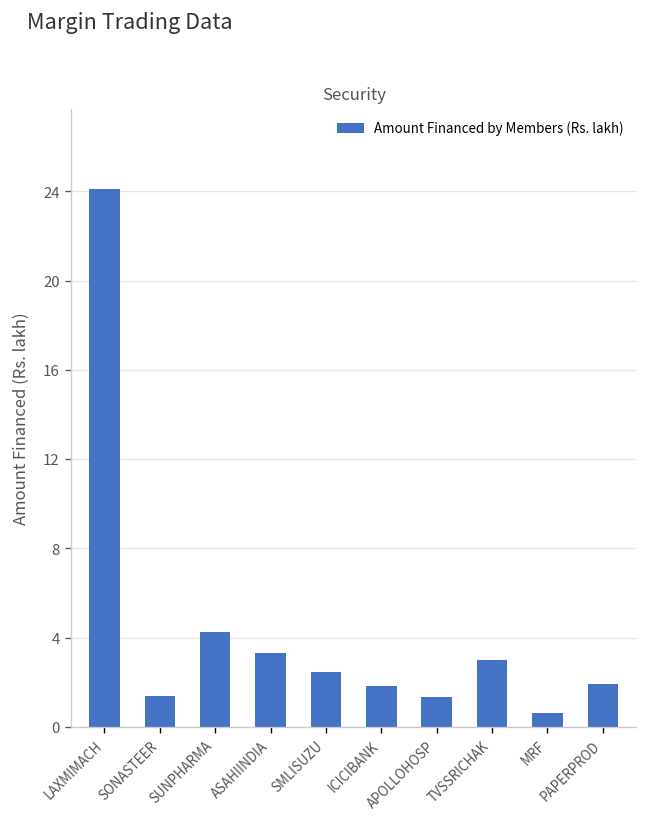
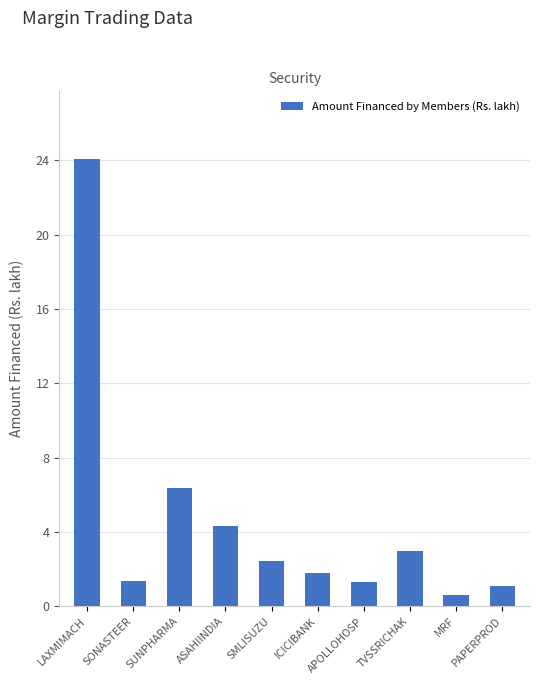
  {
    "LAXMIMACH": 24.1,
    "SONASTEER": 1.4,
-   "SUNPHARMA": 4.3,
-   "ASAHIINDIA": 3.3,
+   "SUNPHARMA": 6.4,
+   "ASAHIINDIA": 4.3,
    "SMLISUZU": 2.4,
    "ICICIBANK": 1.8,
    "APOLLOHOSP": 1.3,
    "TVSSRICHAK": 3.0,
    "MRF": 0.6,
-   "PAPERPROD": 1.9
+   "PAPERPROD": 1.1
  }
